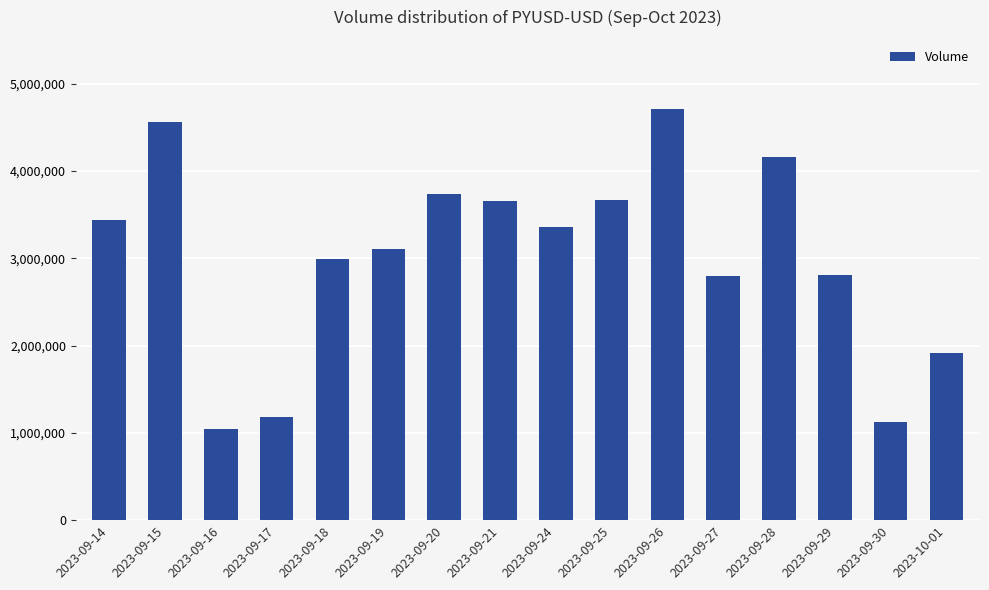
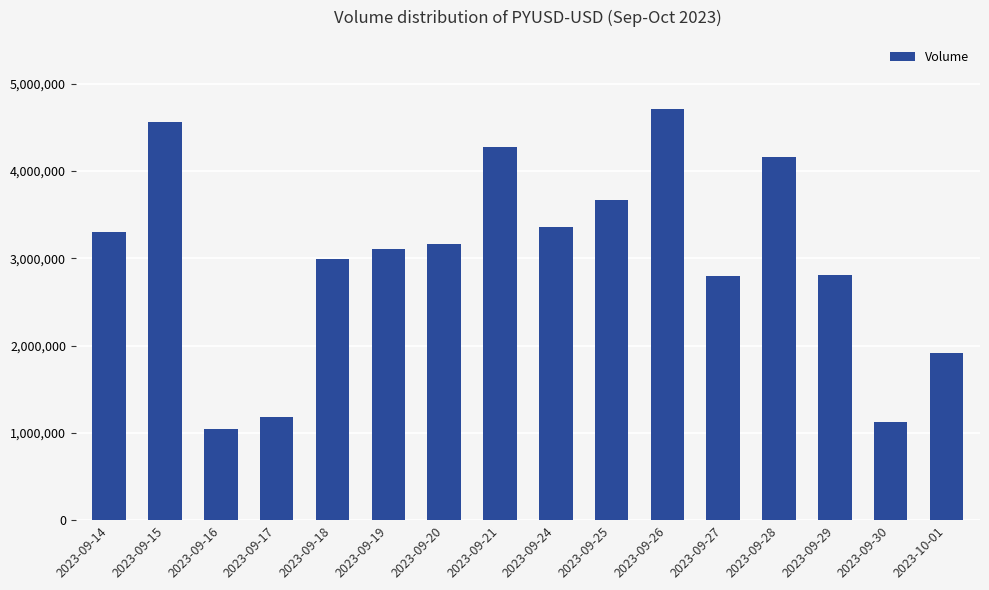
  {
-   "2023-09-14": "3,400,000",
+   "2023-09-14": "3,300,000",
    "2023-09-15": "4,600,000",
    "2023-09-16": "1,000,000",
    "2023-09-17": "1,200,000",
    "2023-09-18": "3,000,000",
    "2023-09-19": "3,100,000",
-   "2023-09-20": "3,700,000",
-   "2023-09-21": "3,700,000",
+   "2023-09-20": "3,200,000",
+   "2023-09-21": "4,300,000",
    "2023-09-24": "3,400,000",
    "2023-09-25": "3,700,000",
    "2023-09-26": "4,700,000",
    "2023-09-27": "2,800,000",
    "2023-09-28": "4,200,000",
    "2023-09-29": "2,800,000",
    "2023-09-30": "1,100,000",
    "2023-10-01": "1,900,000"
  }
